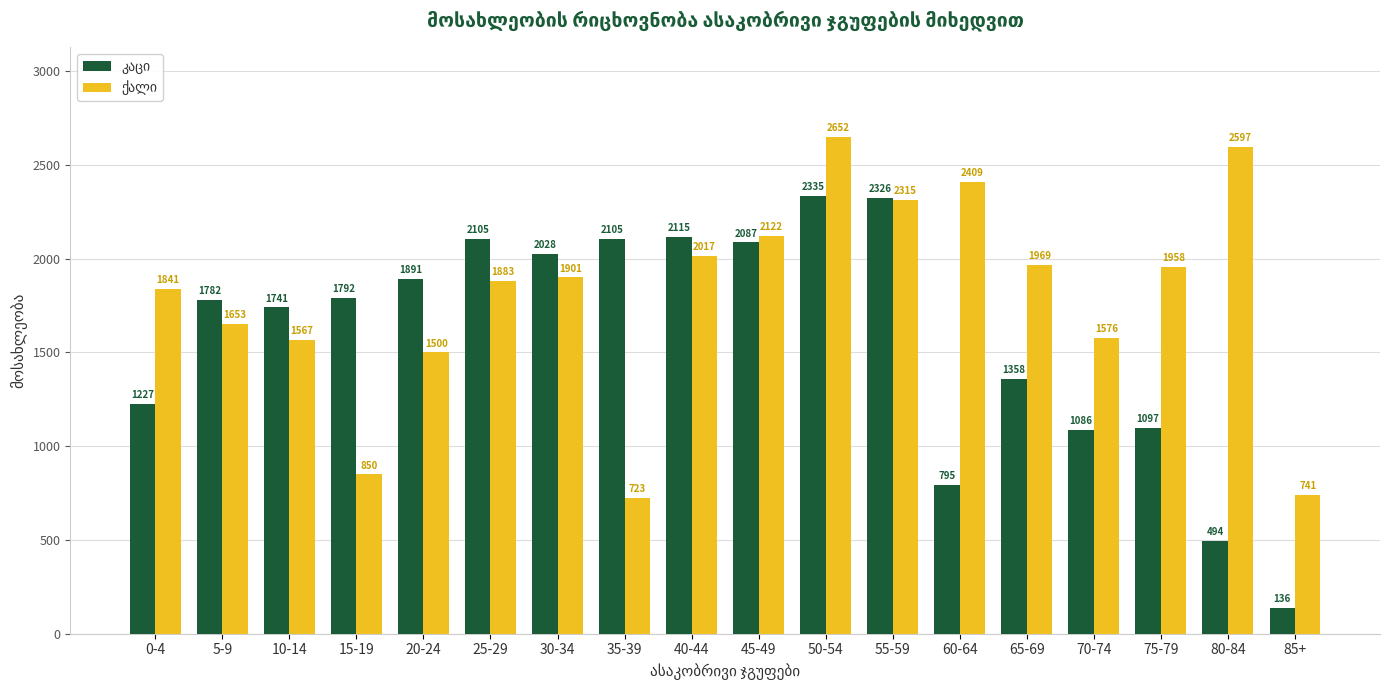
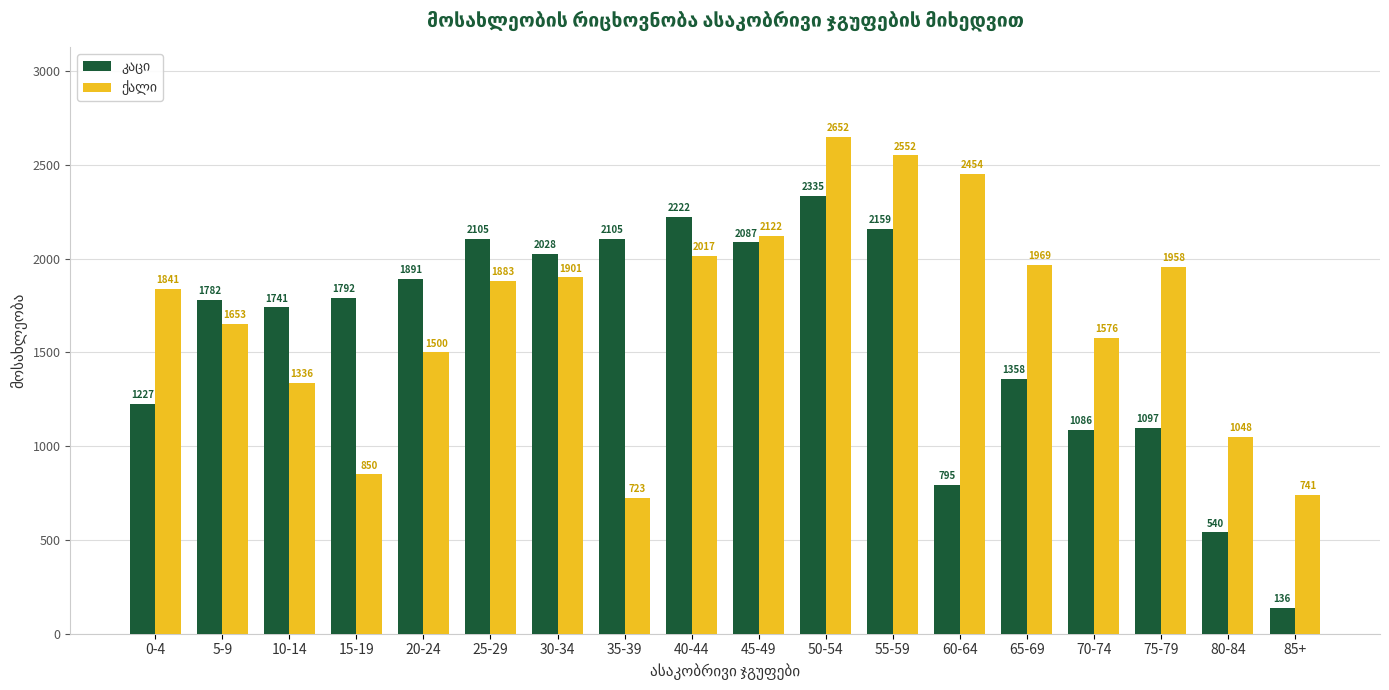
  {
    "კაცი": {
      "0-4": 1227,
      "5-9": 1782,
      "10-14": 1741,
      "15-19": 1792,
      "20-24": 1891,
      "25-29": 2105,
      "30-34": 2028,
      "35-39": 2105,
-     "40-44": 2115,
+     "40-44": 2222,
      "45-49": 2087,
      "50-54": 2335,
-     "55-59": 2326,
+     "55-59": 2159,
      "60-64": 795,
      "65-69": 1358,
      "70-74": 1086,
      "75-79": 1097,
-     "80-84": 494,
+     "80-84": 540,
      "85+": 136
    },
    "ქალი": {
      "0-4": 1841,
      "5-9": 1653,
-     "10-14": 1567,
+     "10-14": 1336,
      "15-19": 850,
      "20-24": 1500,
      "25-29": 1883,
      "30-34": 1901,
      "35-39": 723,
      "40-44": 2017,
      "45-49": 2122,
      "50-54": 2652,
-     "55-59": 2315,
-     "60-64": 2409,
+     "55-59": 2552,
+     "60-64": 2454,
      "65-69": 1969,
      "70-74": 1576,
      "75-79": 1958,
-     "80-84": 2597,
+     "80-84": 1048,
      "85+": 741
    }
  }
